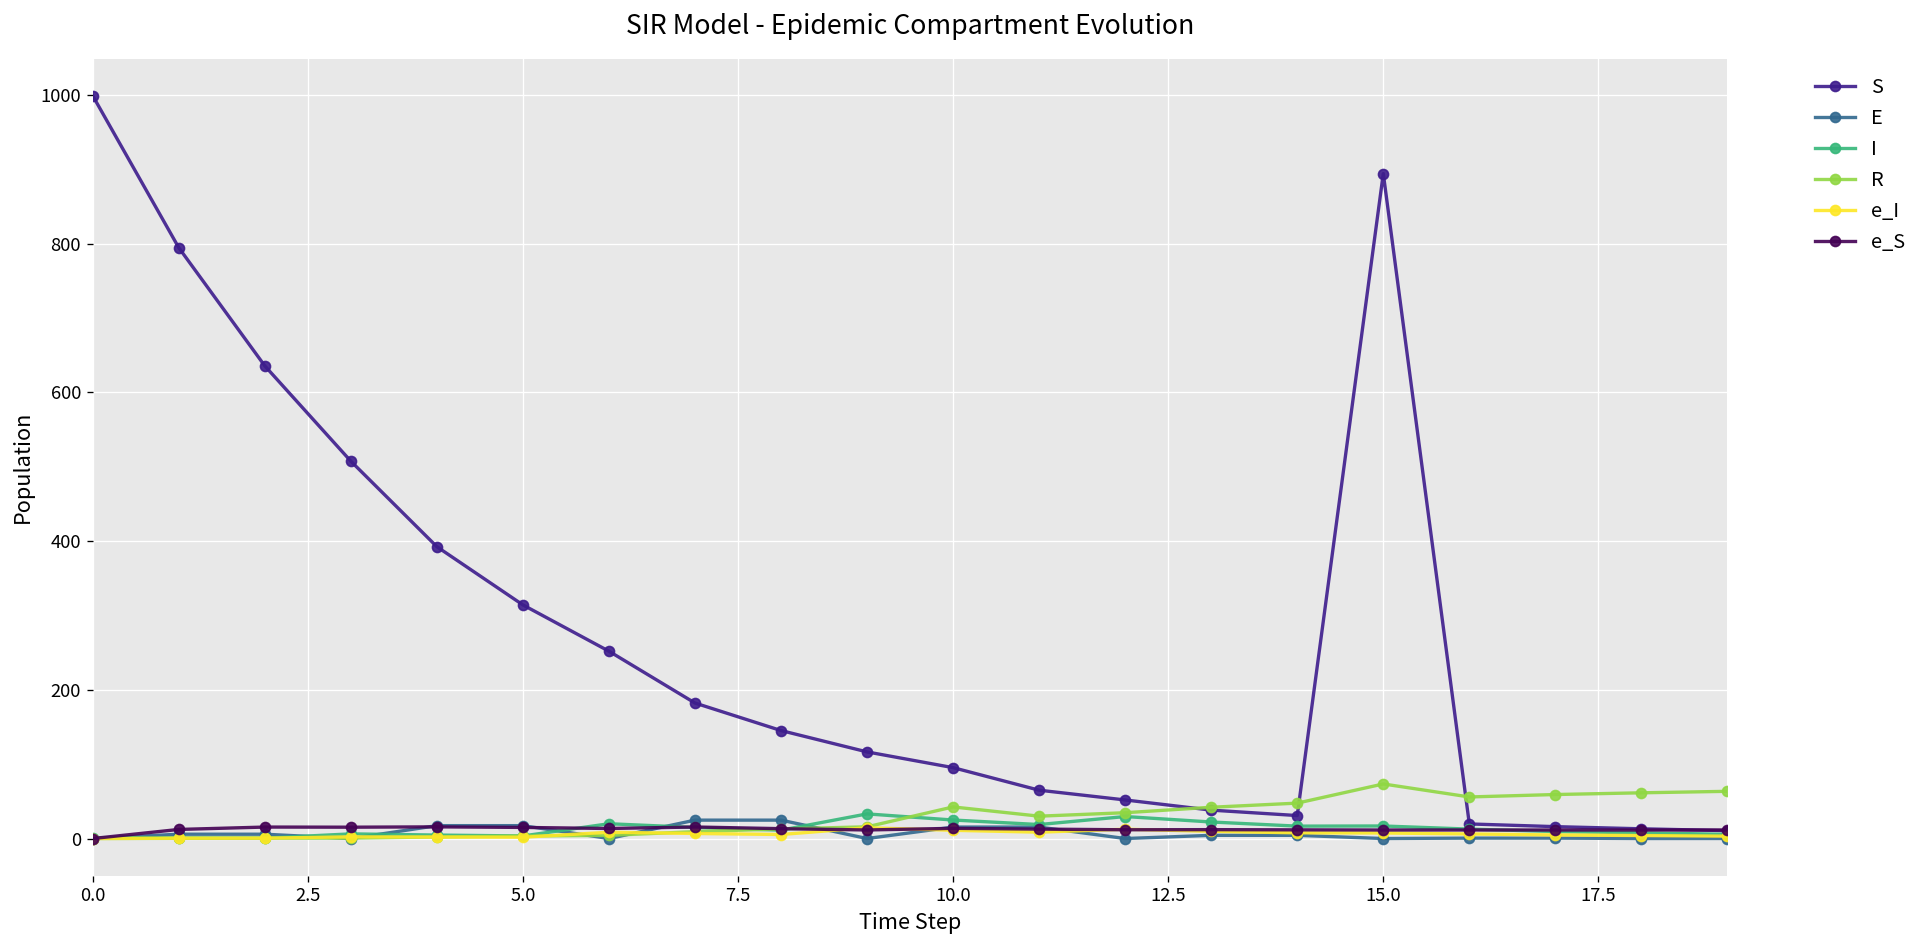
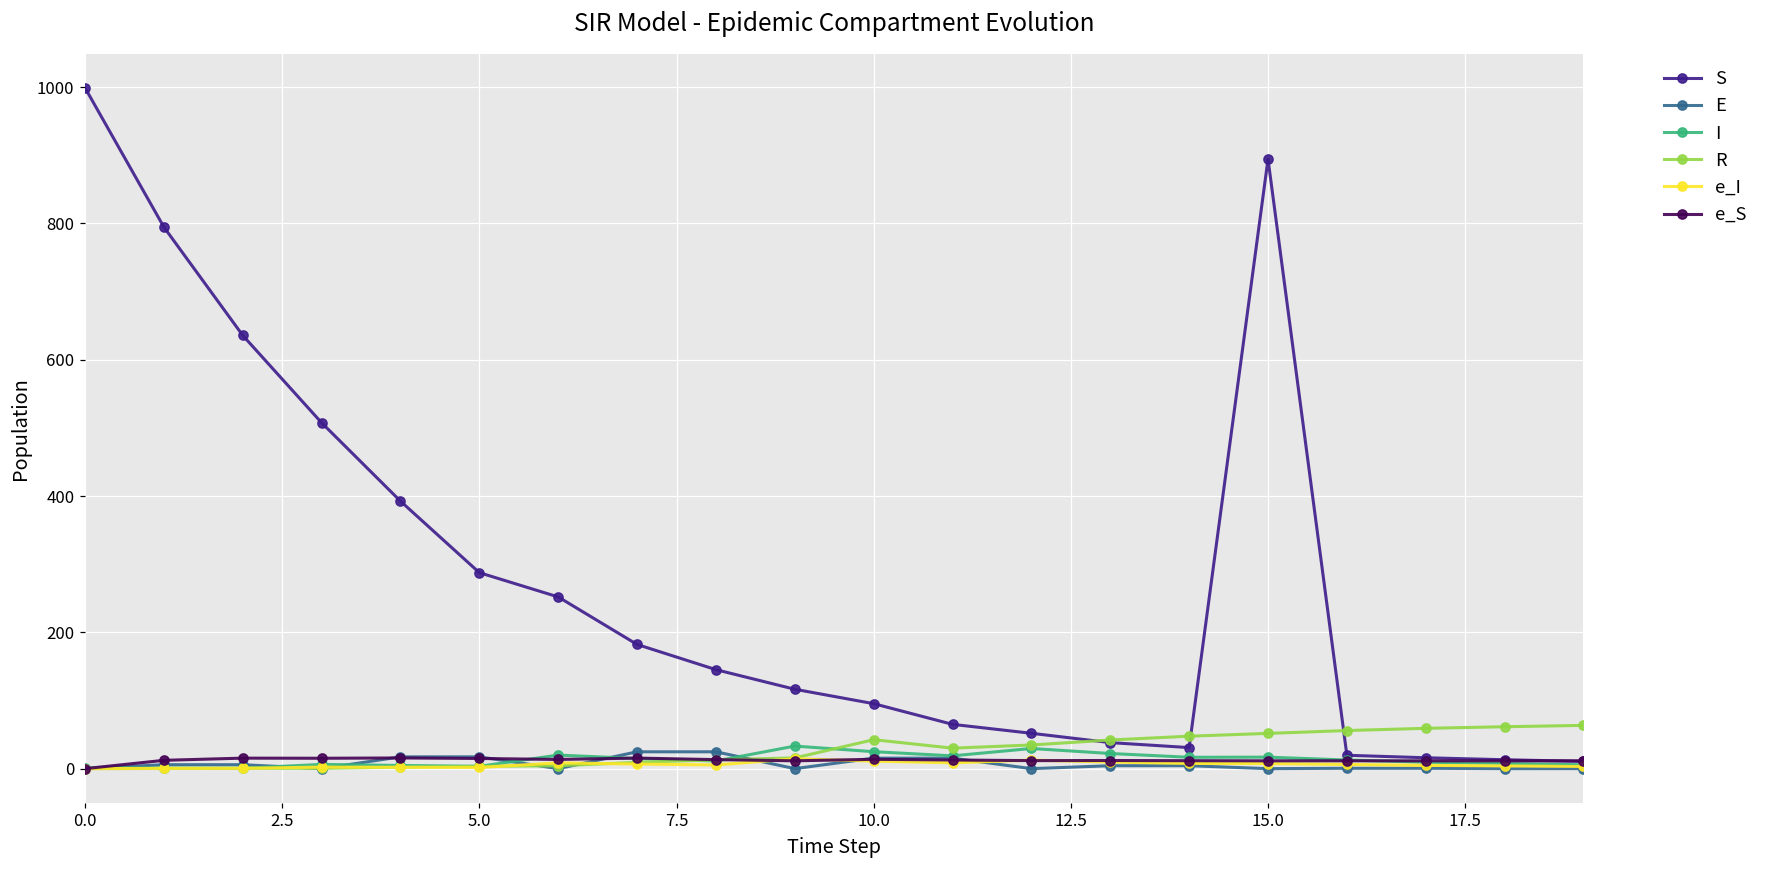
  {
    "S": {
      "0.0": 1000,
-     "5.0": 310,
+     "5.0": 290,
      "10.0": 100,
      "15.0": 890
    },
    "E": {
      "15.0": 0
    },
    "I": {
      "10.0": 20,
      "15.0": 20
    },
    "R": {
      "10.0": 40,
-     "15.0": 70
+     "15.0": 50
    }
  }
